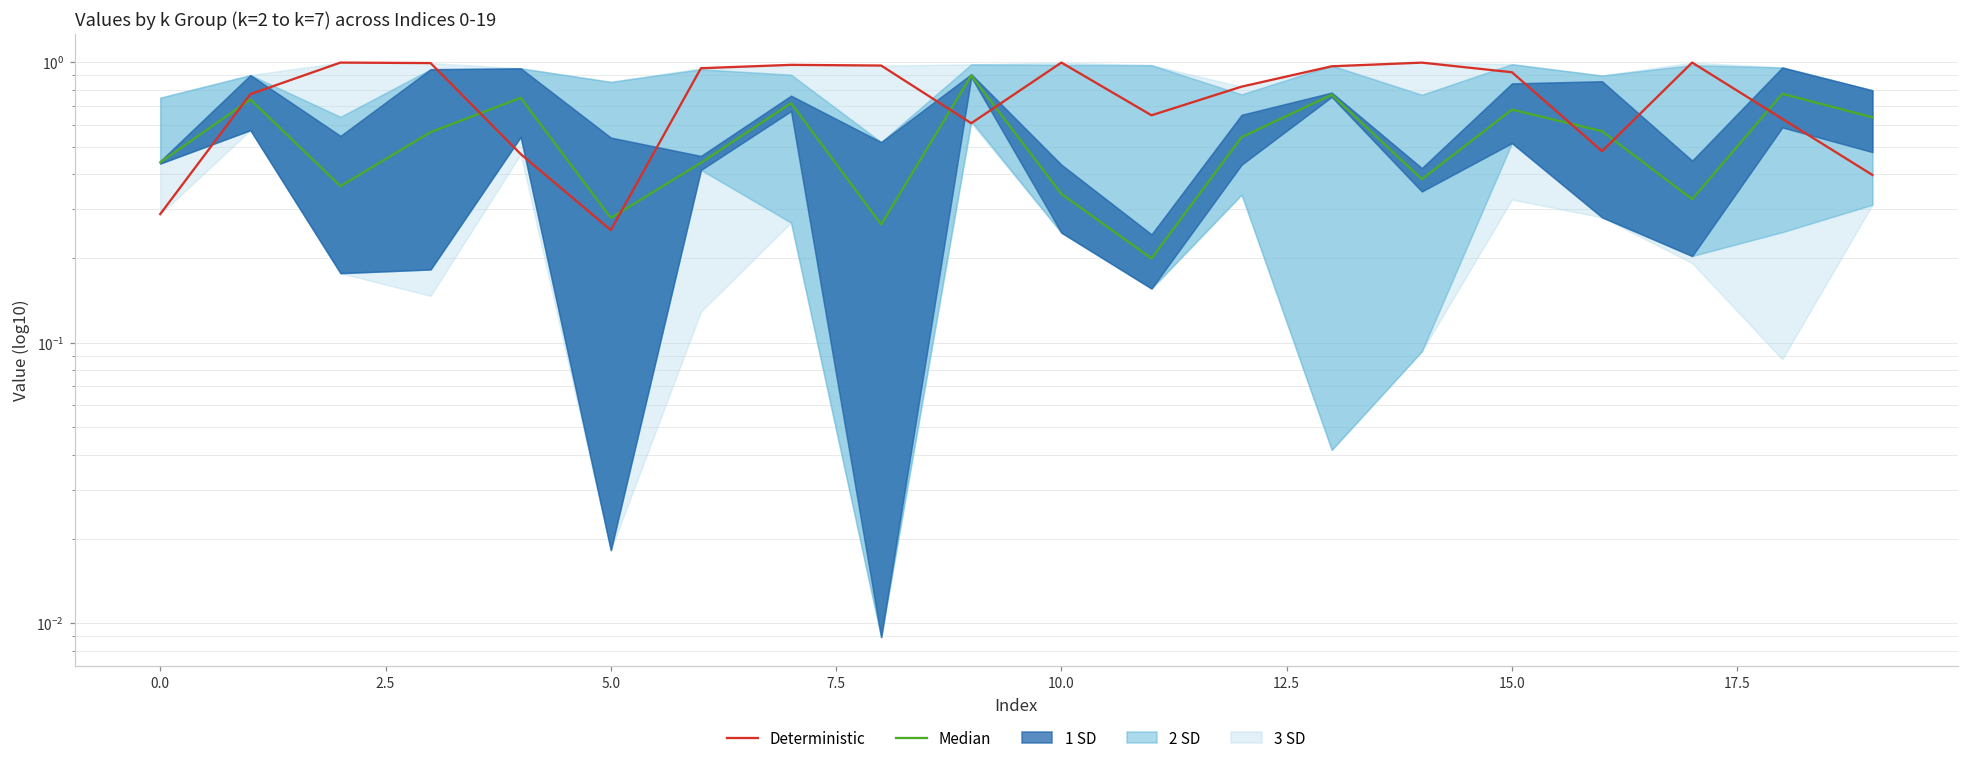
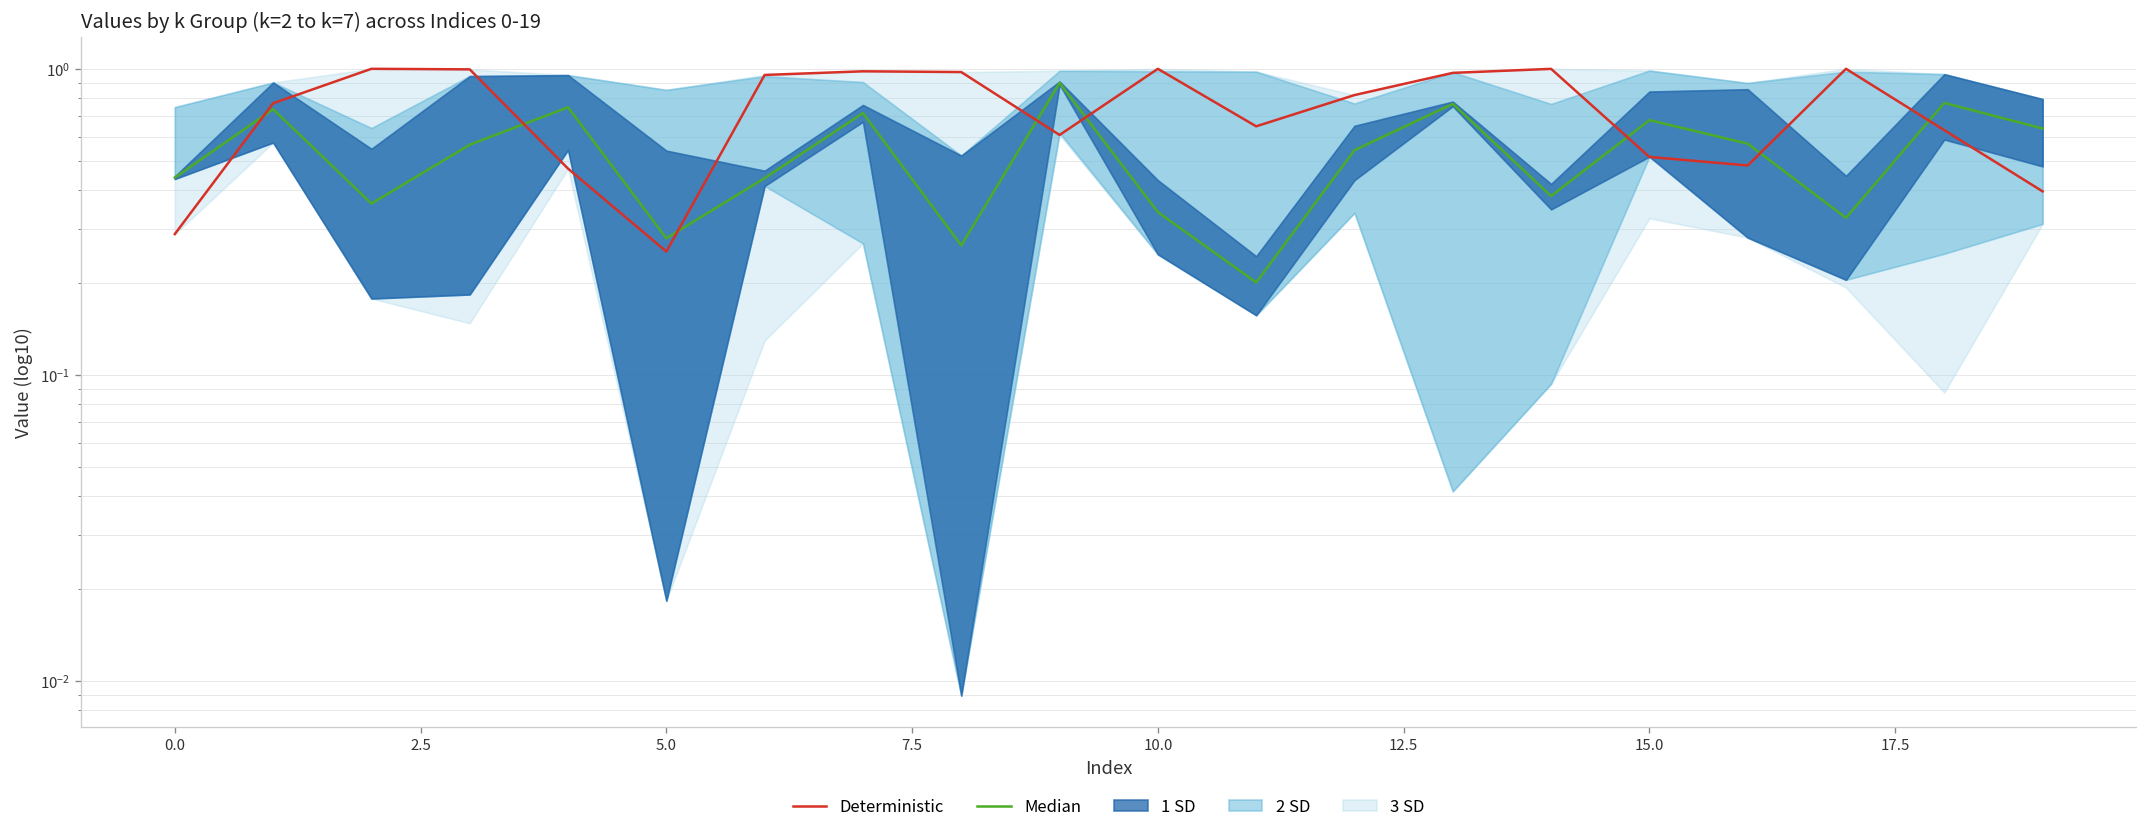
  {
    "Median": {
      "5.0": 0.28,
      "10.0": 0.34,
      "15.0": 0.68
    },
    "Deterministic": {
      "0.0": 0.29,
      "5.0": 0.25,
-     "15.0": 0.92
+     "15.0": 0.51
    }
  }
